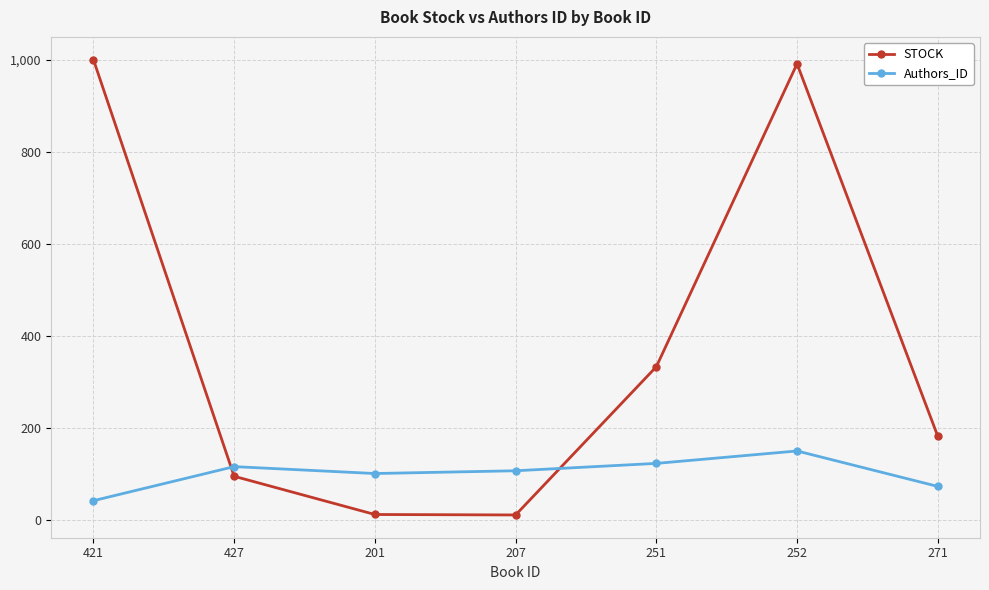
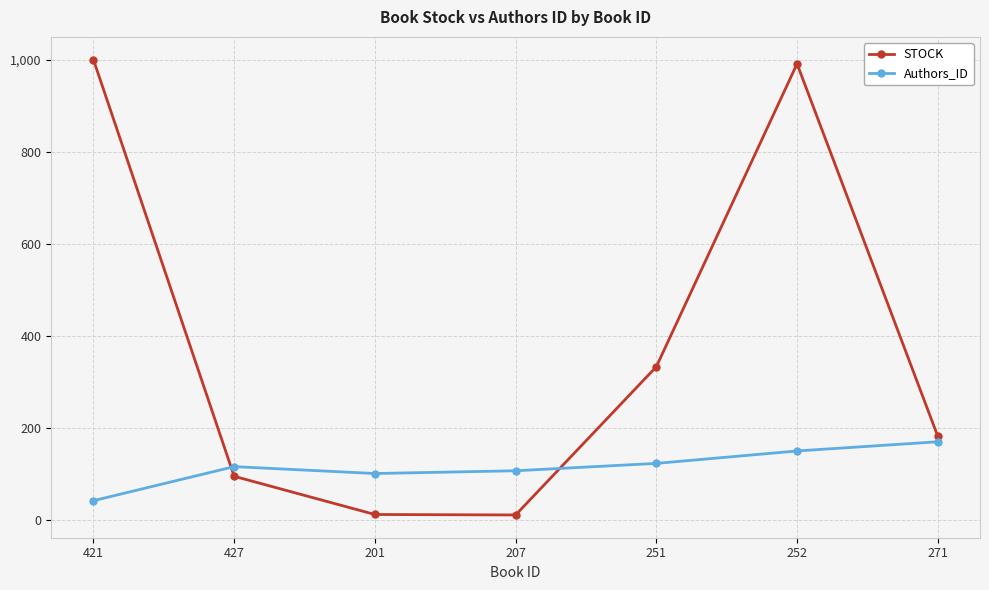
  {
    "STOCK": {
      "421": "1,000",
      "427": "100",
      "201": "10",
      "207": "10",
      "251": "330",
      "252": "990",
      "271": "180"
    },
    "Authors_ID": {
      "421": "40",
      "427": "120",
      "201": "100",
      "207": "110",
      "251": "120",
      "252": "150",
-     "271": "70"
+     "271": "170"
    }
  }
